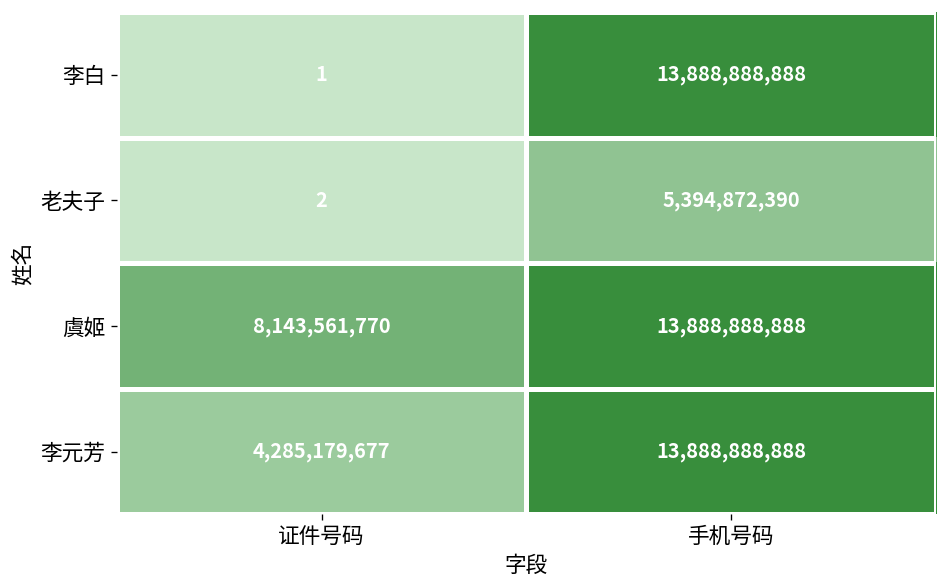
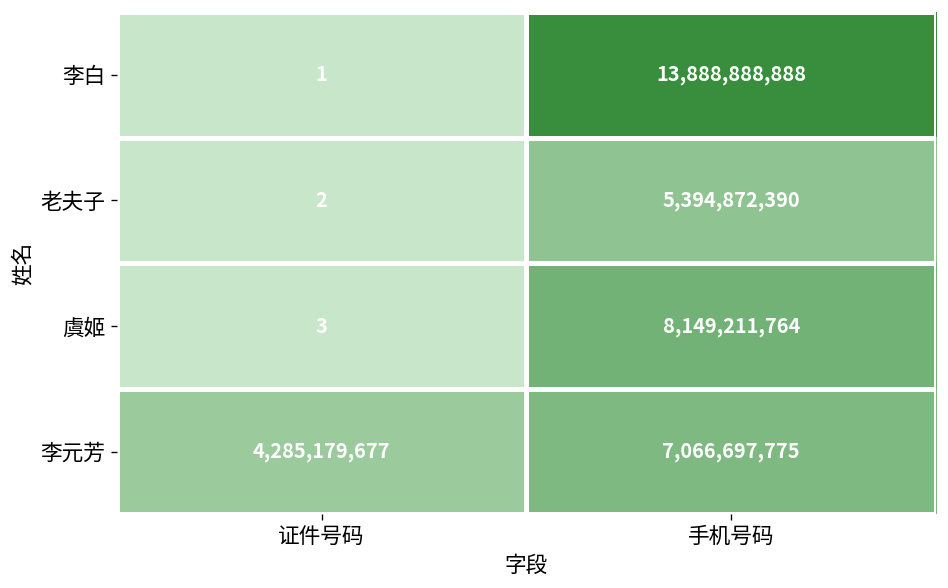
  {
    "李白": {
      "证件号码": "1",
      "手机号码": "13,888,888,888"
    },
    "老夫子": {
      "证件号码": "2",
      "手机号码": "5,394,872,390"
    },
    "虞姬": {
-     "证件号码": "8,143,561,770",
-     "手机号码": "13,888,888,888"
+     "证件号码": "3",
+     "手机号码": "8,149,211,764"
    },
    "李元芳": {
      "证件号码": "4,285,179,677",
-     "手机号码": "13,888,888,888"
+     "手机号码": "7,066,697,775"
    }
  }
